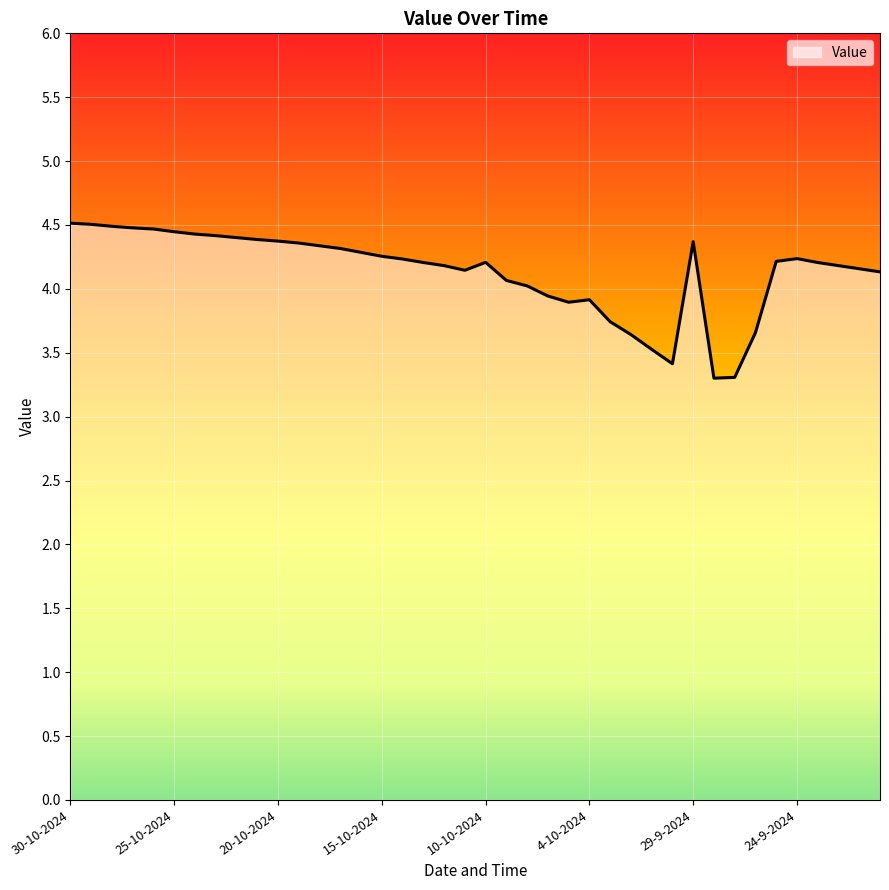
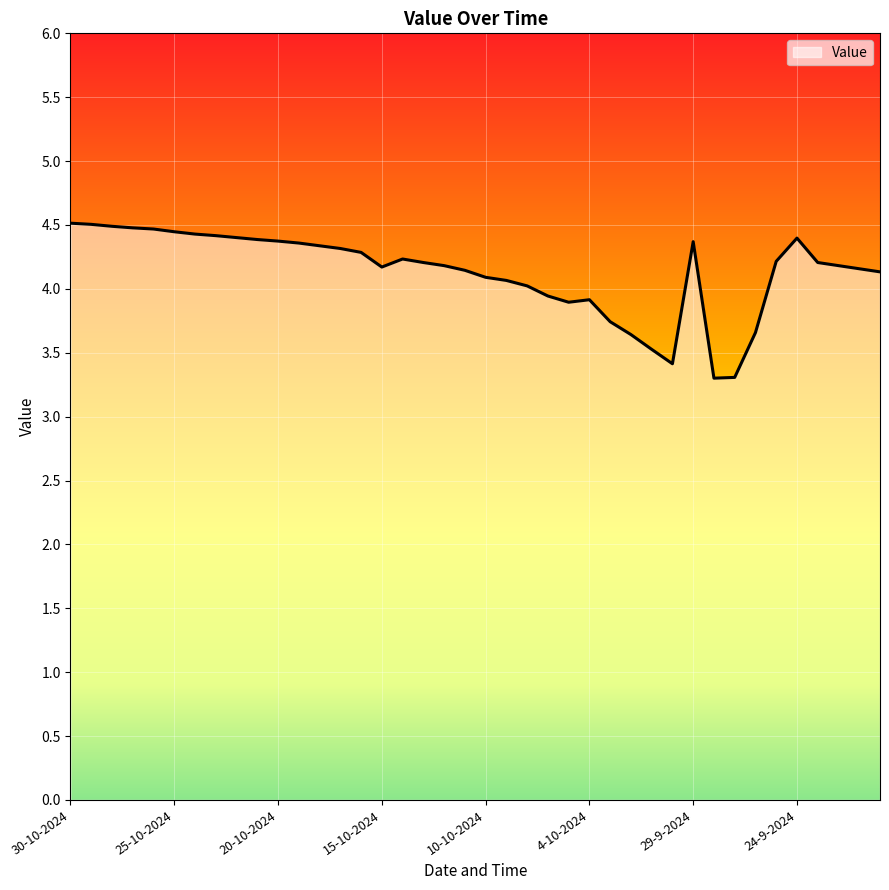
  {
    "30-10-2024": 4.51,
    "25-10-2024": 4.45,
    "20-10-2024": 4.37,
-   "15-10-2024": 4.26,
-   "10-10-2024": 4.21,
+   "15-10-2024": 4.17,
+   "10-10-2024": 4.09,
    "4-10-2024": 3.92,
    "29-9-2024": 4.37,
-   "24-9-2024": 4.24
+   "24-9-2024": 4.40
  }
